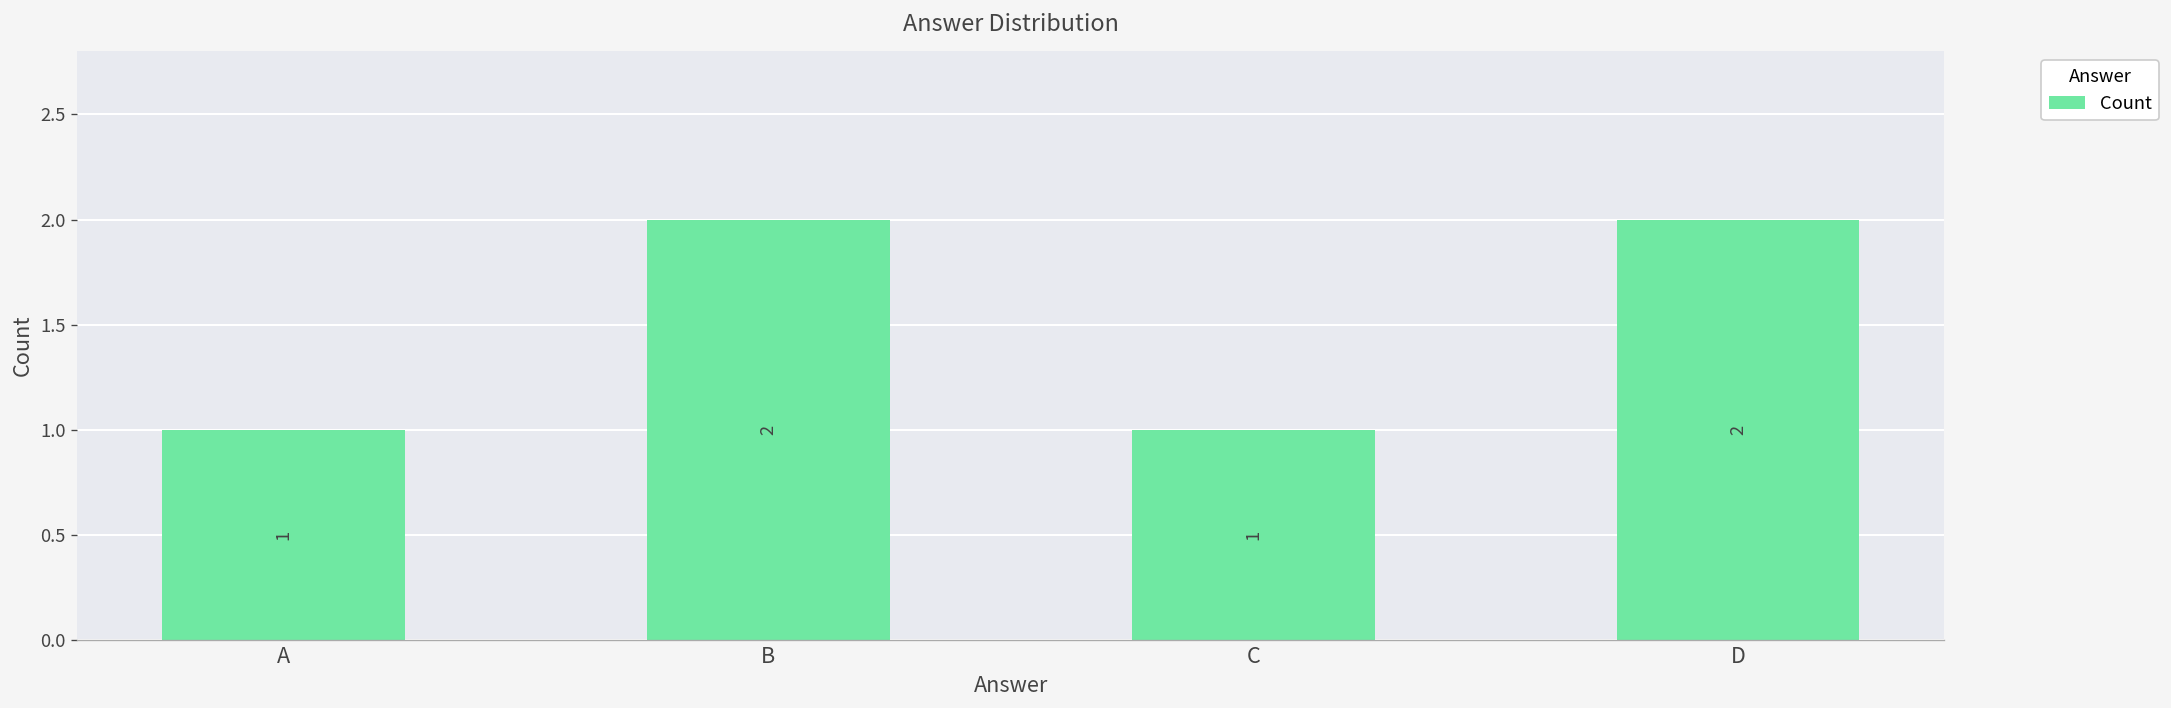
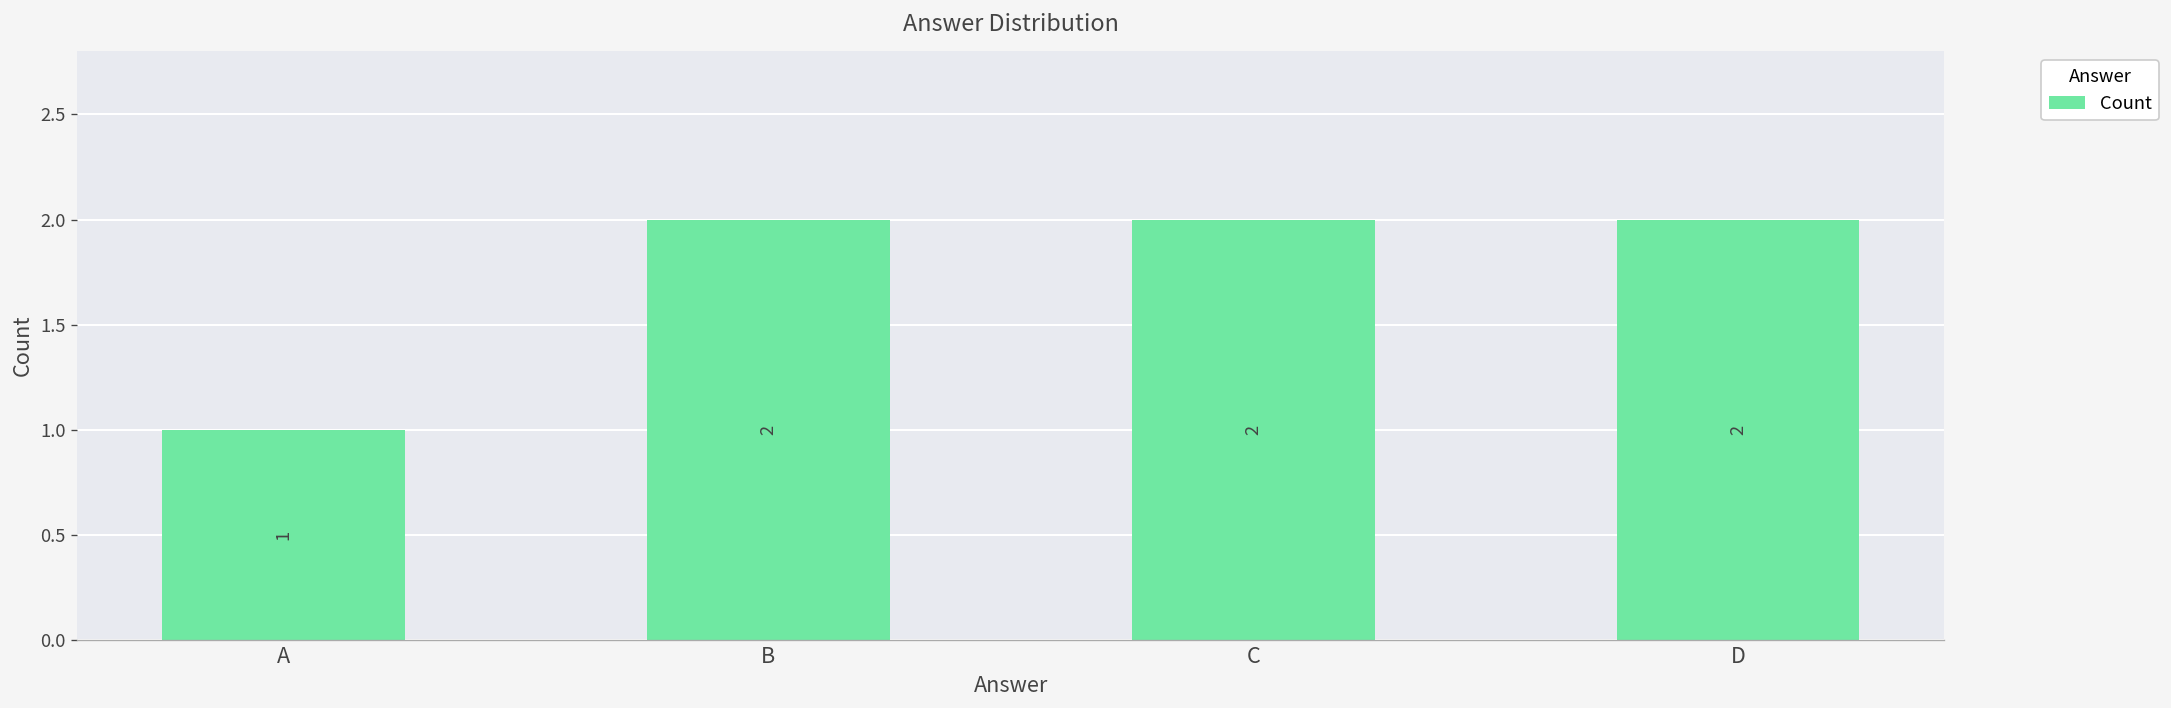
  {
    "A": 1,
    "B": 2,
-   "C": 1,
+   "C": 2,
    "D": 2
  }
